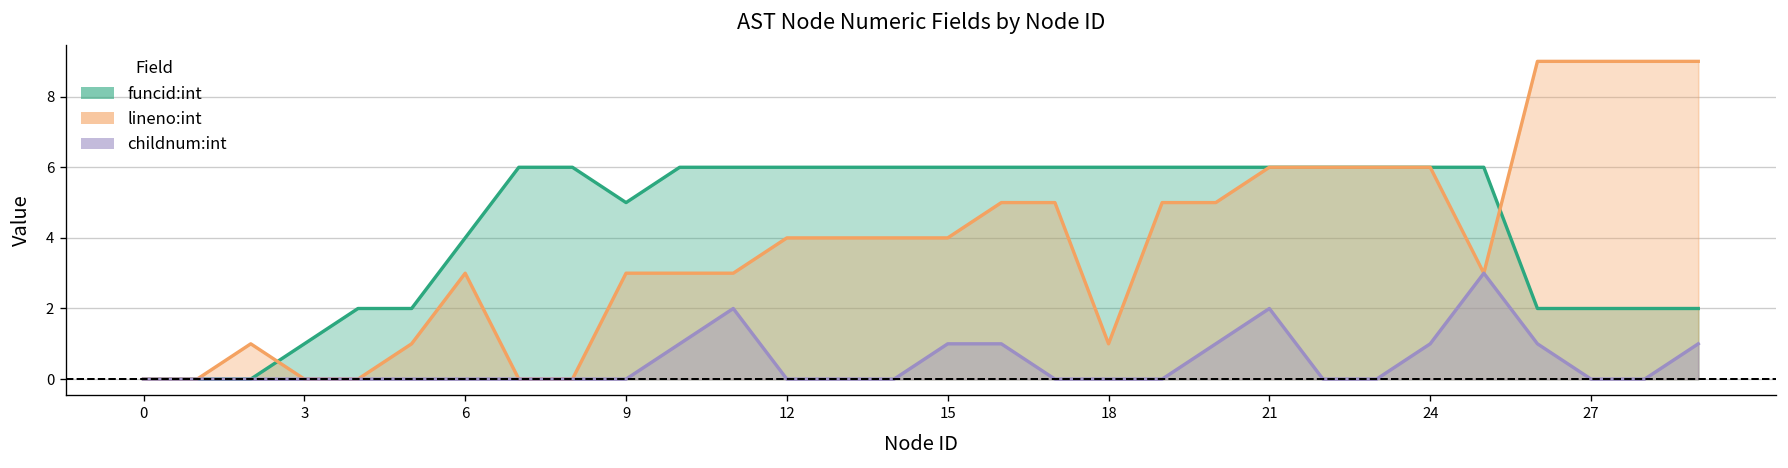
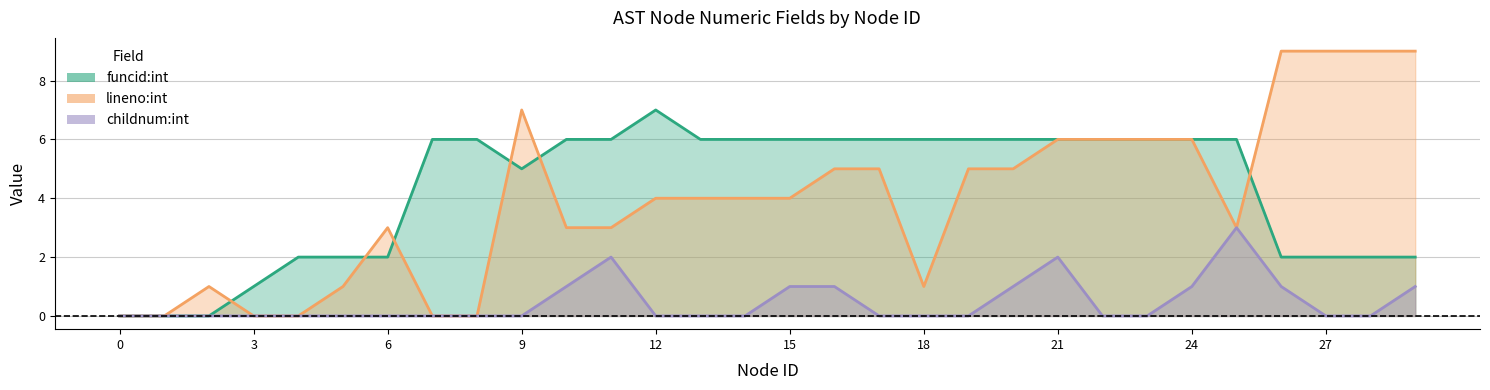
  {
    "funcid:int": {
      "3": 1,
-     "6": 4,
+     "6": 2,
      "9": 5,
-     "12": 6,
+     "12": 7,
      "15": 6,
      "18": 6,
      "27": 2
    },
    "lineno:int": {
      "6": 3,
-     "9": 3,
+     "9": 7,
      "12": 4,
      "15": 4,
      "18": 1,
      "27": 9
    },
    "childnum:int": {
      "6": 0,
      "9": 0,
      "12": 0,
      "15": 1,
      "18": 0,
      "21": 2,
      "24": 1,
      "27": 0
    }
  }
